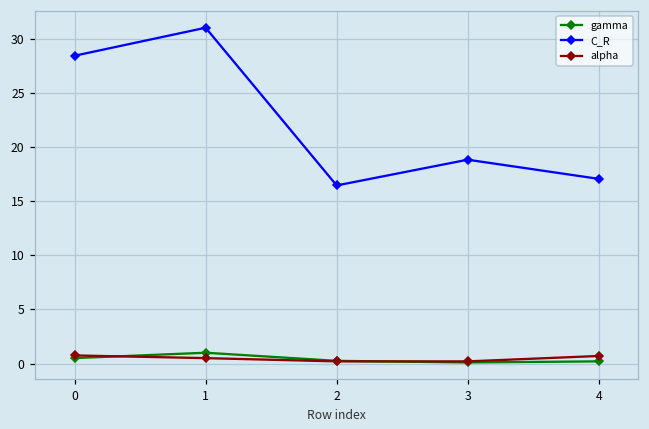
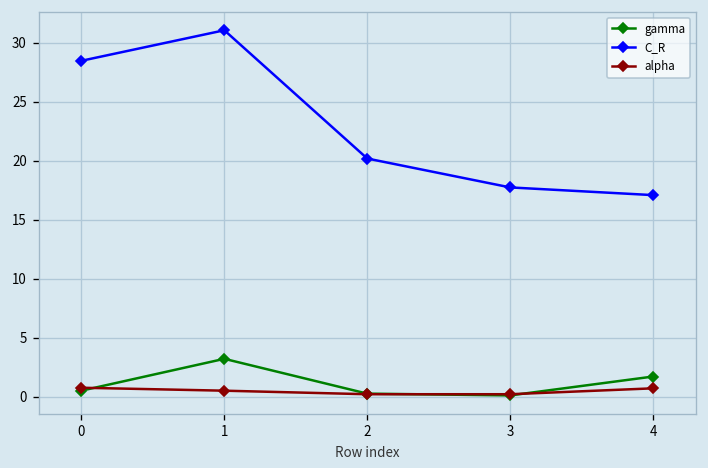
  {
    "gamma": {
-     "1": 1,
-     "4": 0
+     "1": 3,
+     "4": 2
    },
    "C_R": {
      "0": 28,
      "1": 31,
-     "2": 16,
-     "3": 19,
+     "2": 20,
+     "3": 18,
      "4": 17
    },
    "alpha": {
      "1": 1,
      "4": 1
    }
  }
